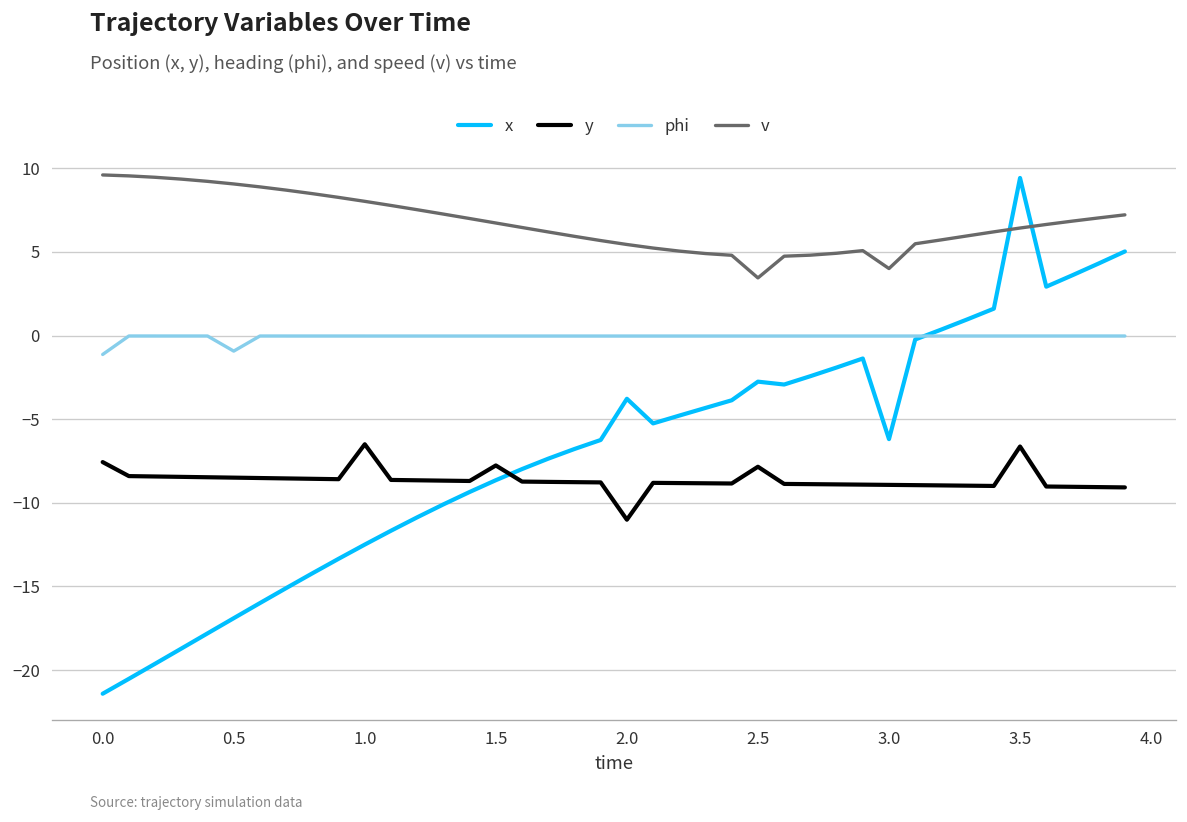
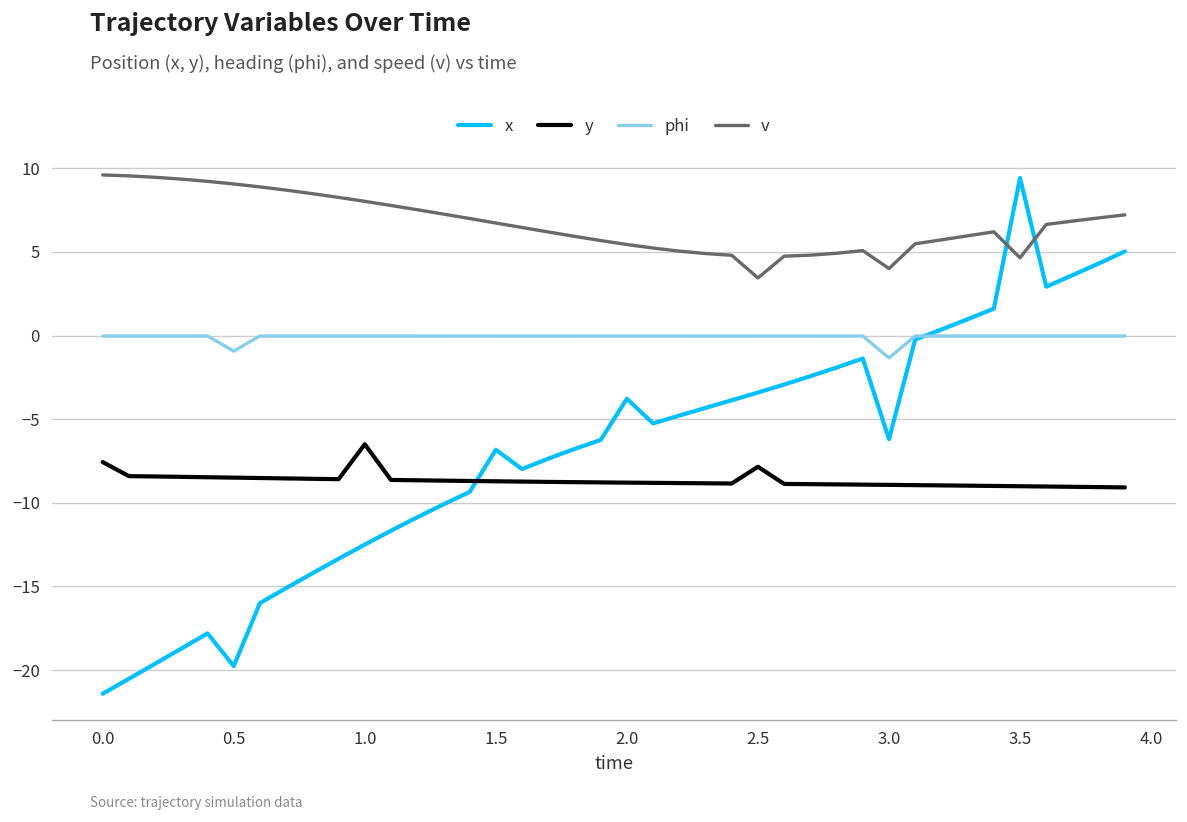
  {
    "x": {
      "0.0": -21.4,
-     "0.5": -16.9,
+     "0.5": -19.8,
      "1.0": -12.5,
-     "1.5": -8.6,
+     "1.5": -6.8,
      "2.0": -3.8,
-     "2.5": -2.8,
+     "2.5": -3.4,
      "3.0": -6.2,
      "3.5": 9.4
    },
    "y": {
      "0.0": -7.6,
      "0.5": -8.5,
      "1.0": -6.5,
-     "1.5": -7.8,
-     "2.0": -11.0,
+     "1.5": -8.7,
+     "2.0": -8.8,
      "2.5": -7.8,
      "3.0": -8.9,
-     "3.5": -6.6
+     "3.5": -9.0
    },
    "phi": {
-     "0.0": -1.1,
+     "0.0": 0.0,
      "0.5": -0.9,
      "1.0": 0.0,
      "1.5": 0.0,
      "2.0": 0.0,
      "2.5": 0.0,
-     "3.0": 0.0,
+     "3.0": -1.3,
      "3.5": 0.0
    },
    "v": {
      "0.0": 9.6,
      "0.5": 9.1,
      "1.0": 8.0,
      "1.5": 6.7,
      "2.0": 5.4,
      "2.5": 3.4,
      "3.0": 4.0,
-     "3.5": 6.4
+     "3.5": 4.7
    }
  }
